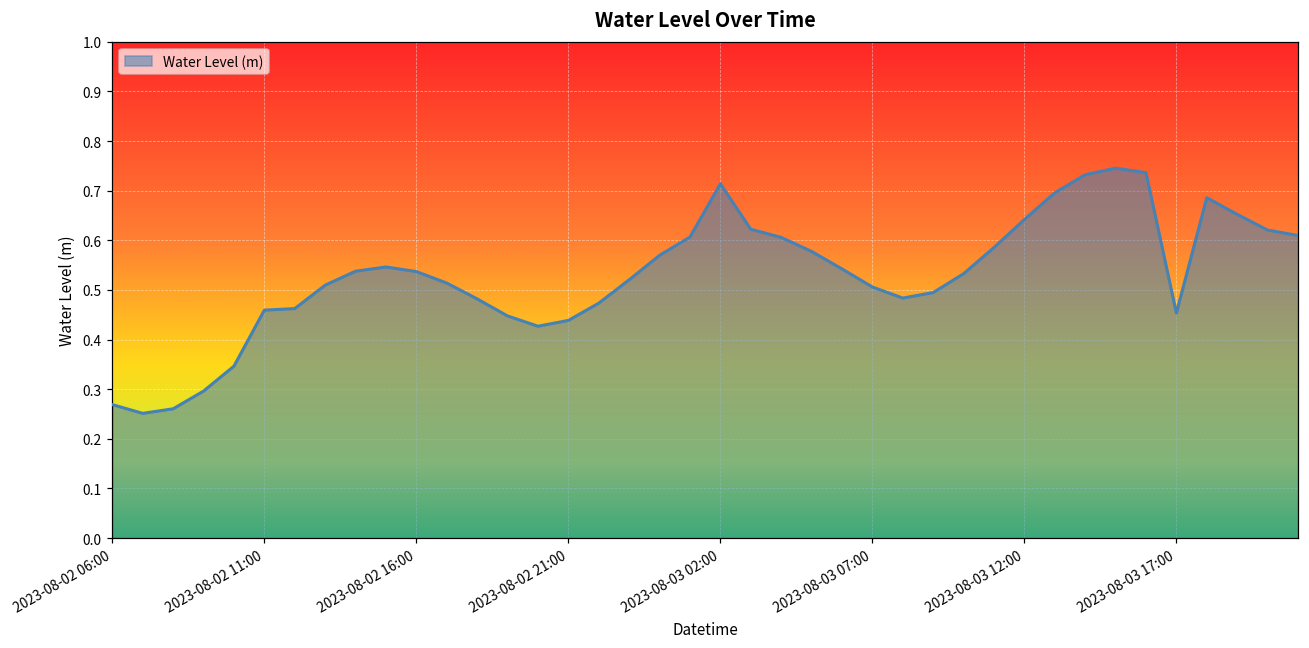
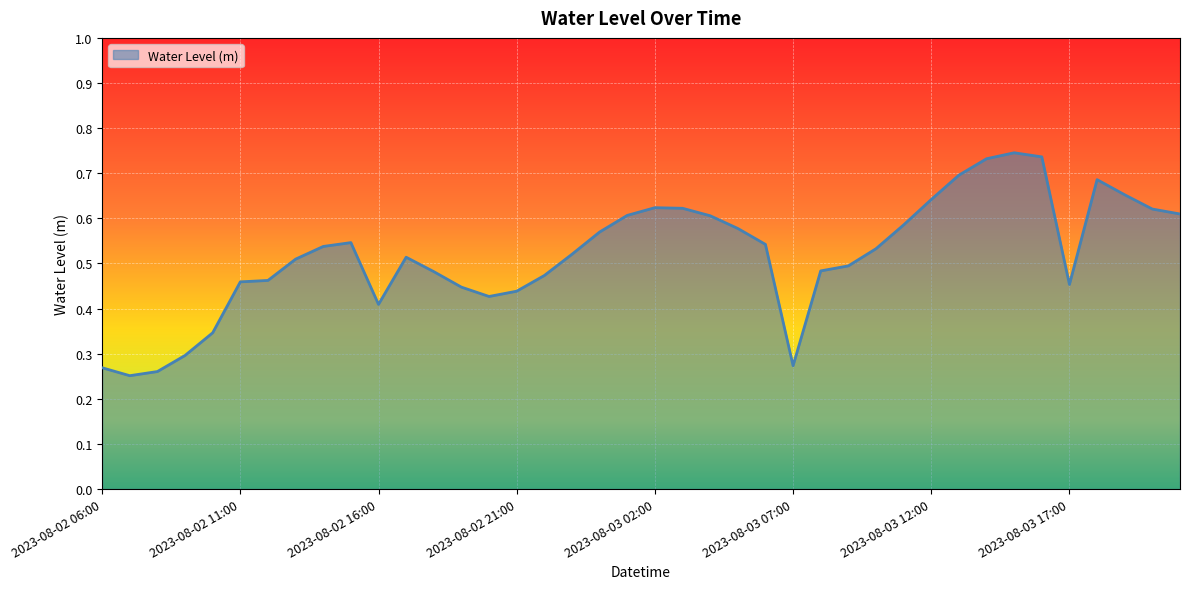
  {
    "2023-08-02 06:00": 0.27,
    "2023-08-02 11:00": 0.46,
-   "2023-08-02 16:00": 0.54,
+   "2023-08-02 16:00": 0.41,
    "2023-08-02 21:00": 0.44,
-   "2023-08-03 02:00": 0.71,
-   "2023-08-03 07:00": 0.51,
+   "2023-08-03 02:00": 0.62,
+   "2023-08-03 07:00": 0.27,
    "2023-08-03 12:00": 0.64,
    "2023-08-03 17:00": 0.45
  }
